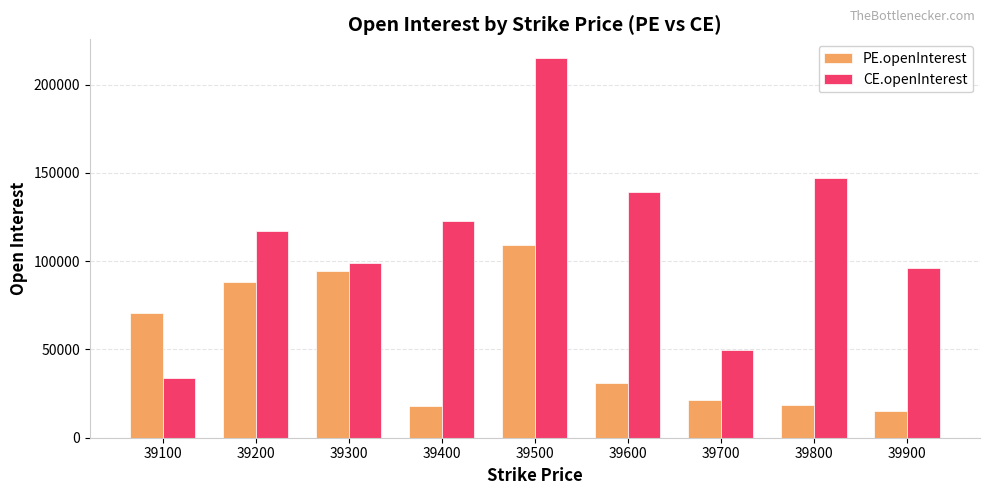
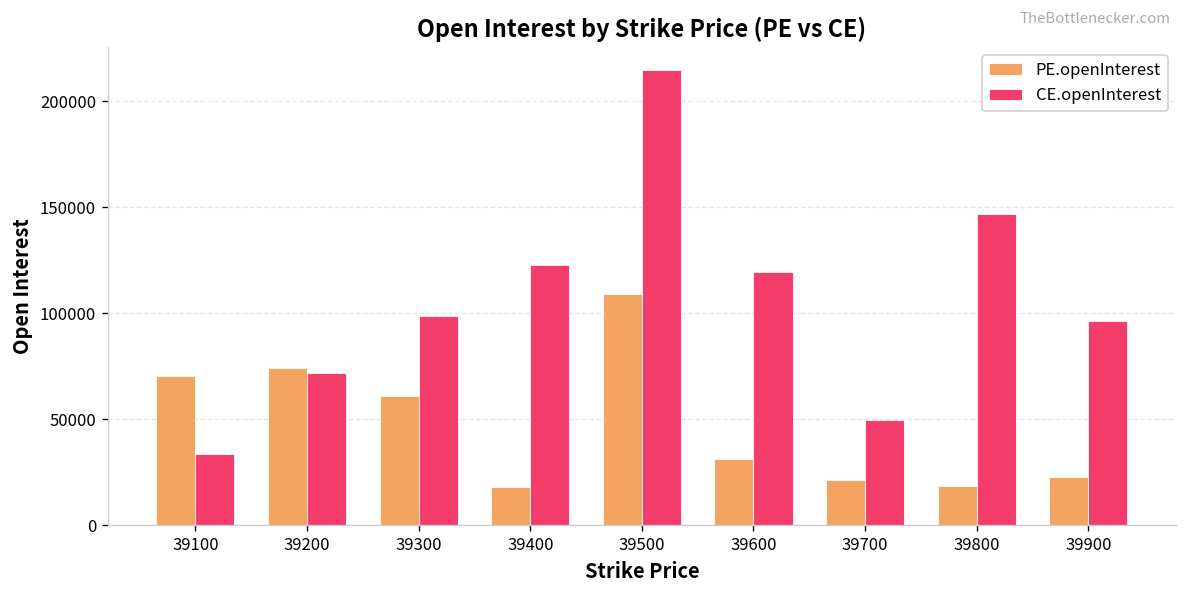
  {
    "PE.openInterest": {
      "39100": 71000,
-     "39200": 88000,
-     "39300": 94000,
+     "39200": 74000,
+     "39300": 61000,
      "39400": 18000,
      "39500": 109000,
      "39600": 31000,
      "39700": 21000,
      "39800": 18000,
-     "39900": 15000
+     "39900": 23000
    },
    "CE.openInterest": {
      "39100": 34000,
-     "39200": 117000,
+     "39200": 72000,
      "39300": 99000,
      "39400": 123000,
      "39500": 215000,
-     "39600": 139000,
+     "39600": 120000,
      "39700": 50000,
      "39800": 147000,
      "39900": 96000
    }
  }
